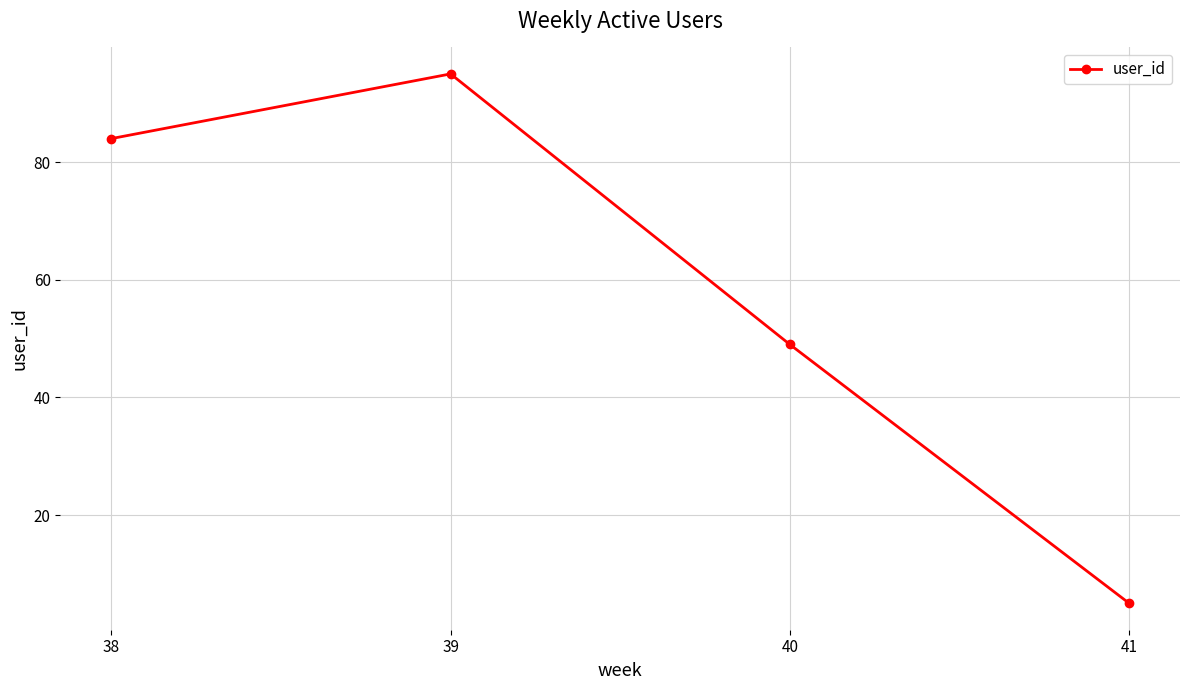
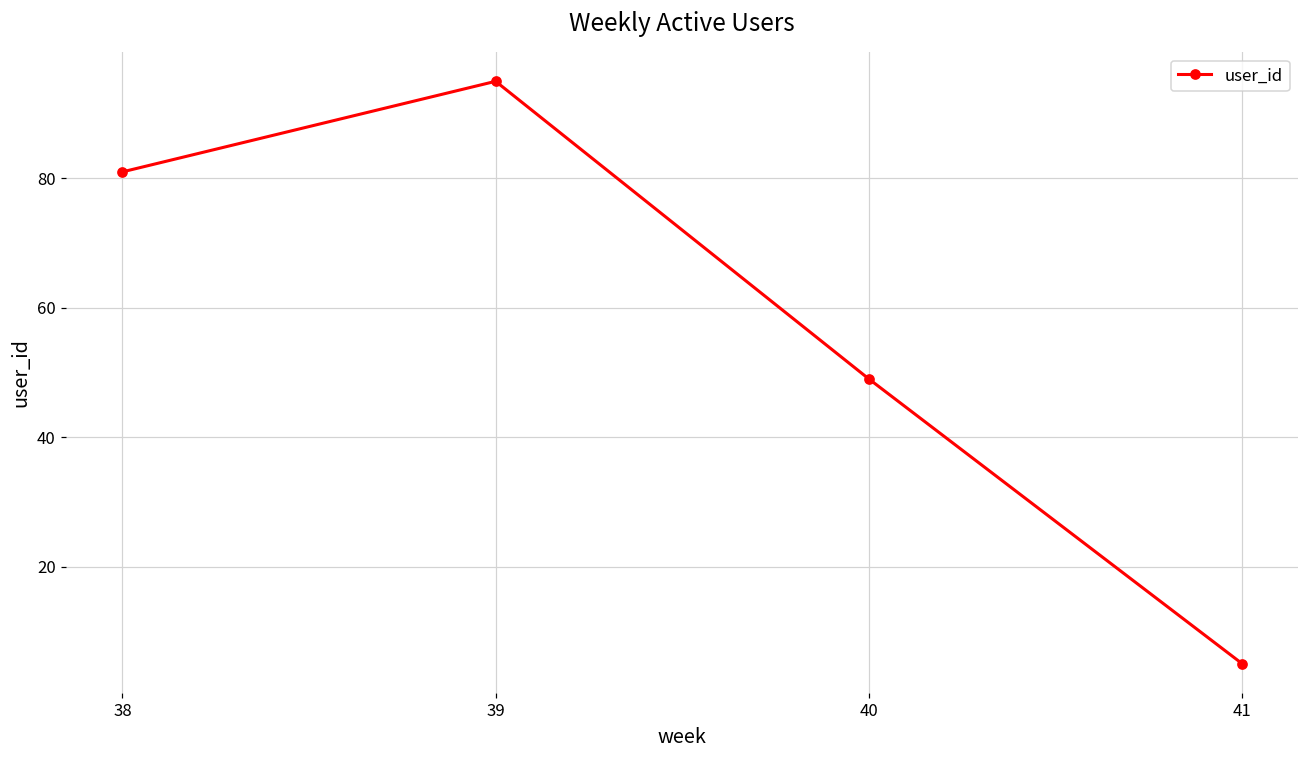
  {
-   "38": 84,
+   "38": 81,
    "39": 95,
    "40": 49,
    "41": 5
  }
